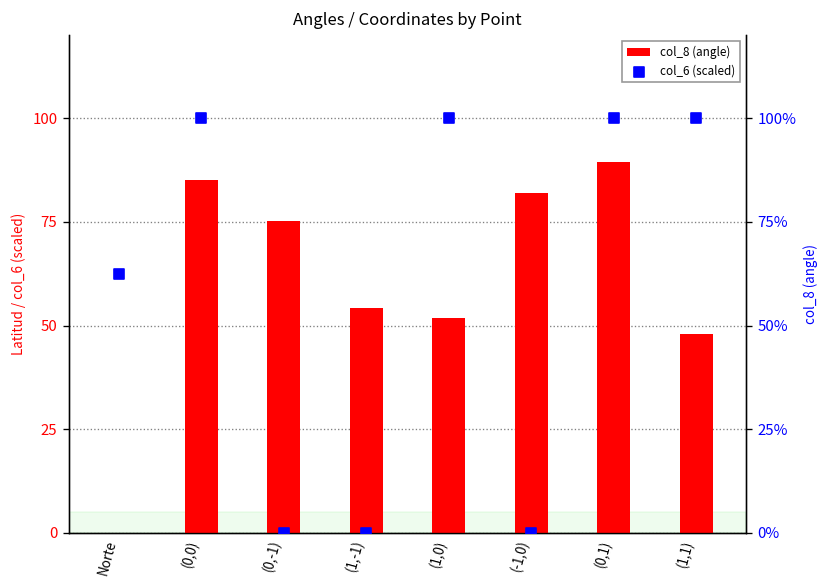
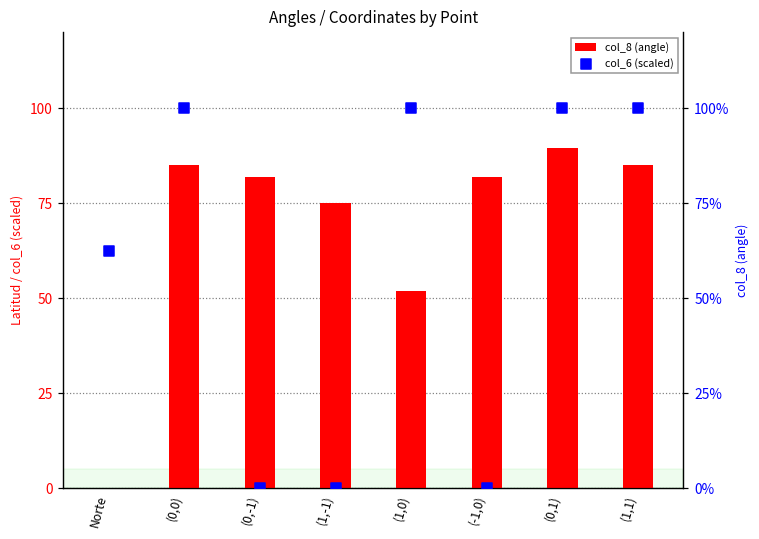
  {
    "col_8 (angle)": {
      "Norte": 0,
      "(0,0)": 85,
-     "(0,-1)": 75,
-     "(1,-1)": 54,
+     "(0,-1)": 82,
+     "(1,-1)": 75,
      "(1,0)": 52,
      "(-1,0)": 82,
      "(0,1)": 89,
-     "(1,1)": 48
+     "(1,1)": 85
    }
  }
